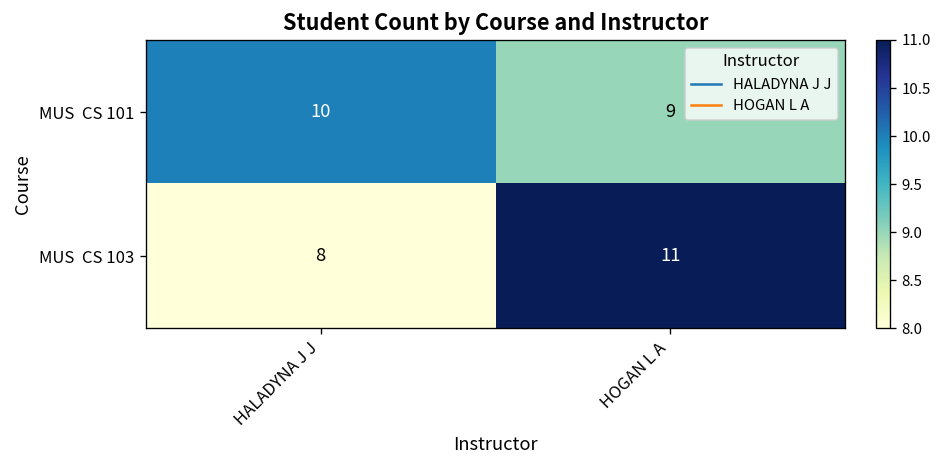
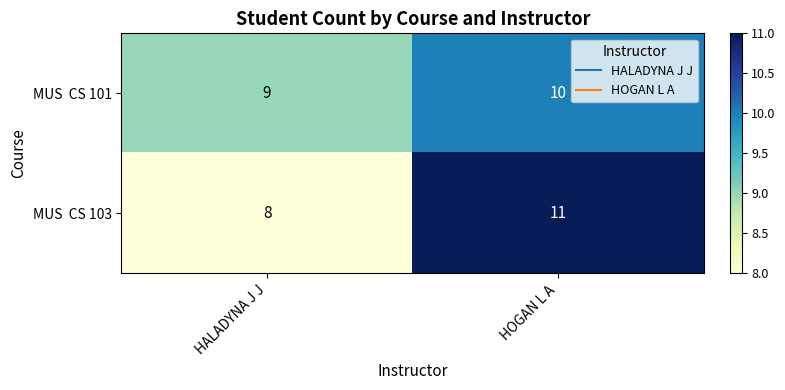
  {
    "MUS CS 101": {
-     "HALADYNA J J": 10,
-     "HOGAN L A": 9
+     "HALADYNA J J": 9,
+     "HOGAN L A": 10
    },
    "MUS CS 103": {
      "HALADYNA J J": 8,
      "HOGAN L A": 11
    }
  }
